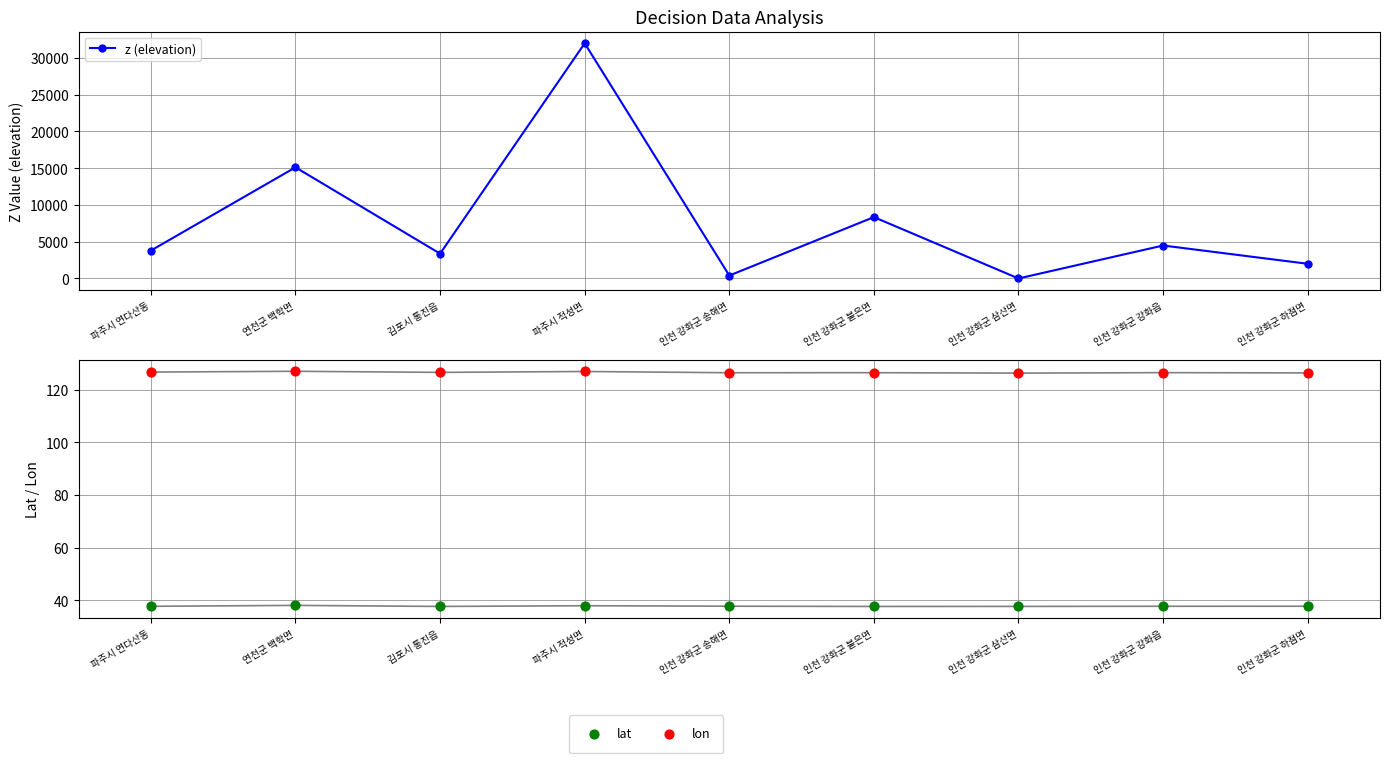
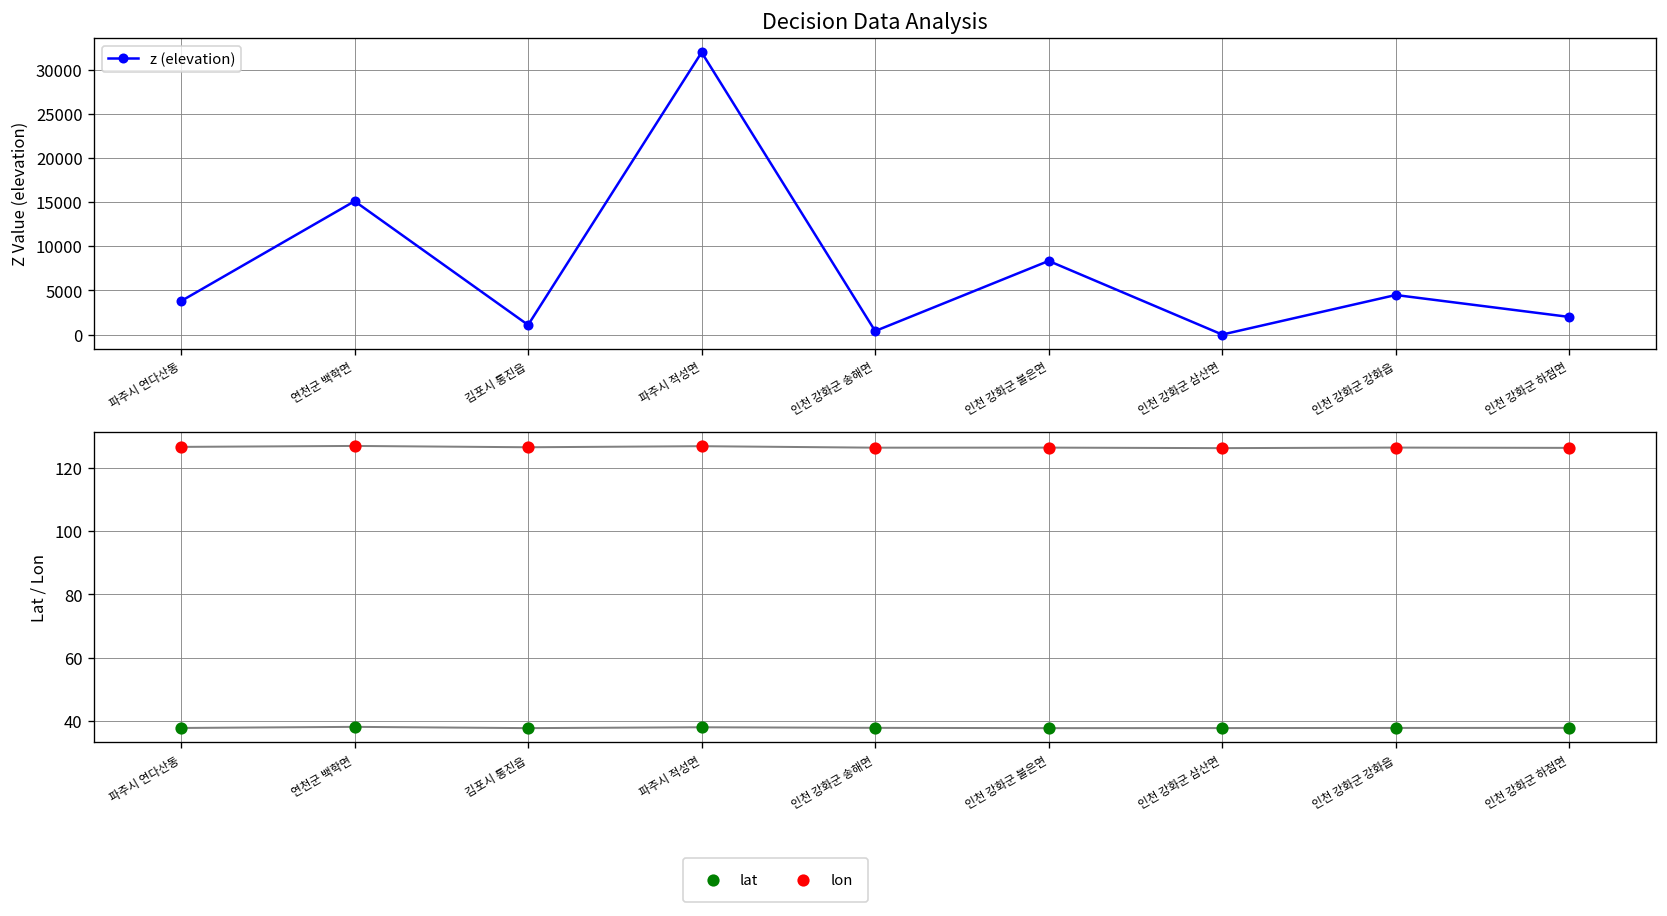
  {
    "Decision Data Analysis": {
      "파주시 연다산동": 4000,
      "연천군 백학면": 15000,
-     "김포시 통진읍": 3000,
+     "김포시 통진읍": 1000,
      "파주시 적성면": 32000,
      "인천 강화군 송해면": 0,
      "인천 강화군 불은면": 8000,
      "인천 강화군 삼산면": 0,
      "인천 강화군 강화읍": 4000,
      "인천 강화군 하점면": 2000
    }
  }
